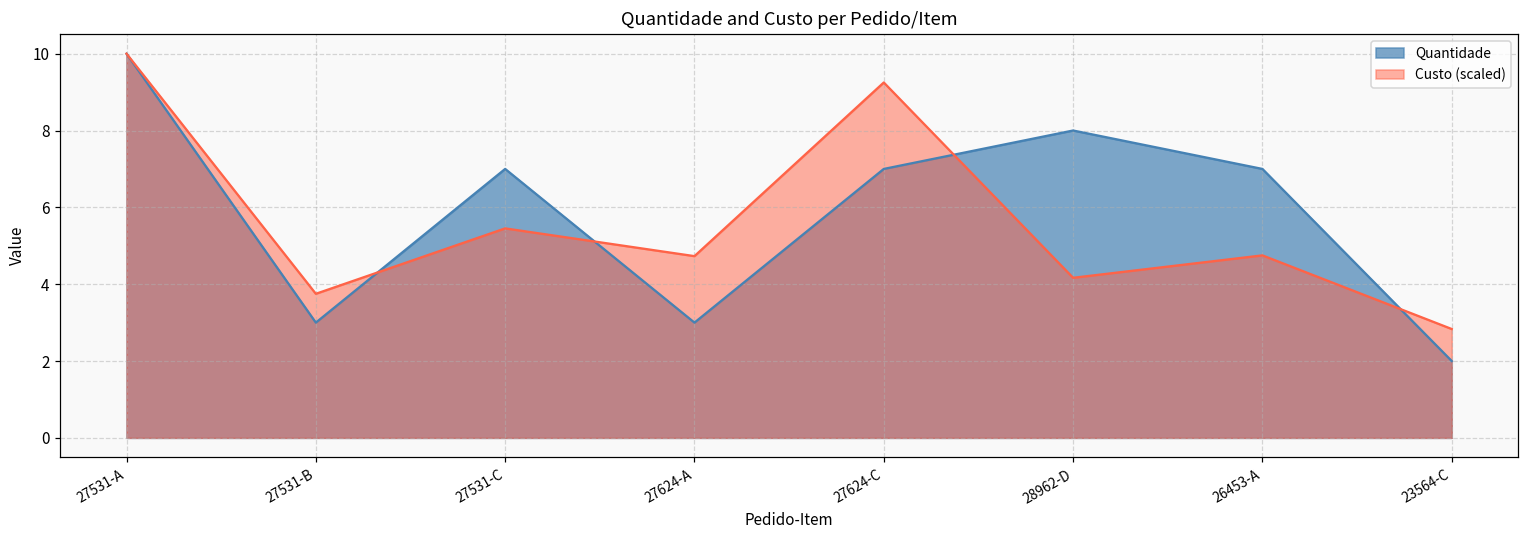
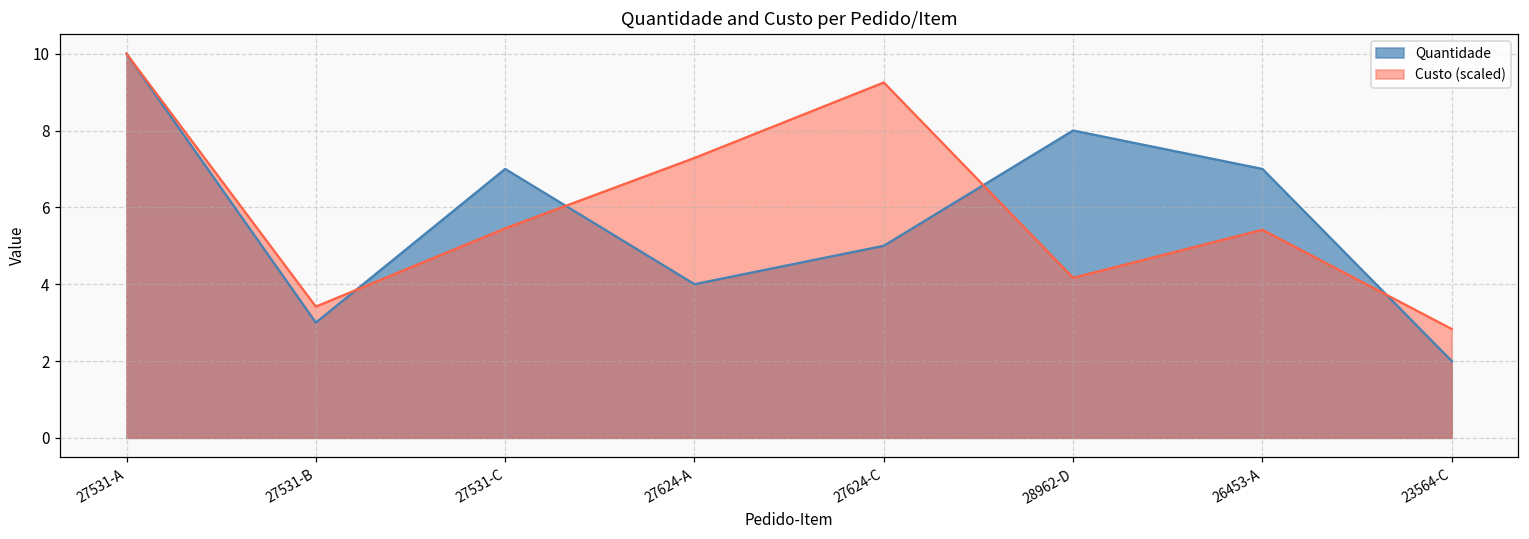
  {
    "Quantidade": {
      "27531-B": 3,
      "27531-C": 7,
-     "27624-A": 3,
-     "27624-C": 7,
+     "27624-A": 4,
+     "27624-C": 5,
      "28962-D": 8,
      "26453-A": 7,
      "23564-C": 2
    },
    "Custo (scaled)": {
-     "27531-B": 3.8,
+     "27531-B": 3.4,
      "27531-C": 5.5,
-     "27624-A": 4.7,
+     "27624-A": 7.3,
      "27624-C": 9.3,
      "28962-D": 4.2,
-     "26453-A": 4.8,
+     "26453-A": 5.4,
      "23564-C": 2.8
    }
  }
